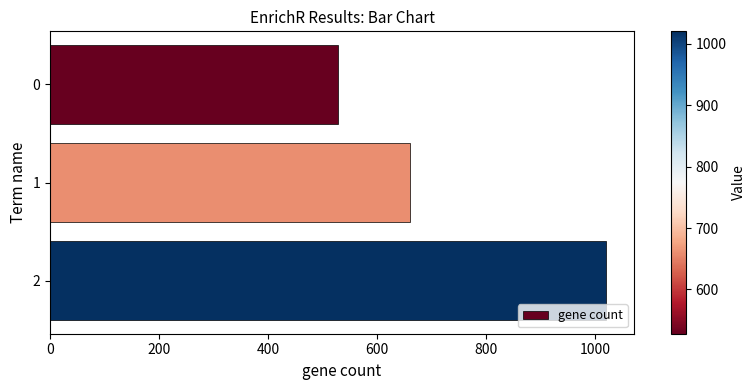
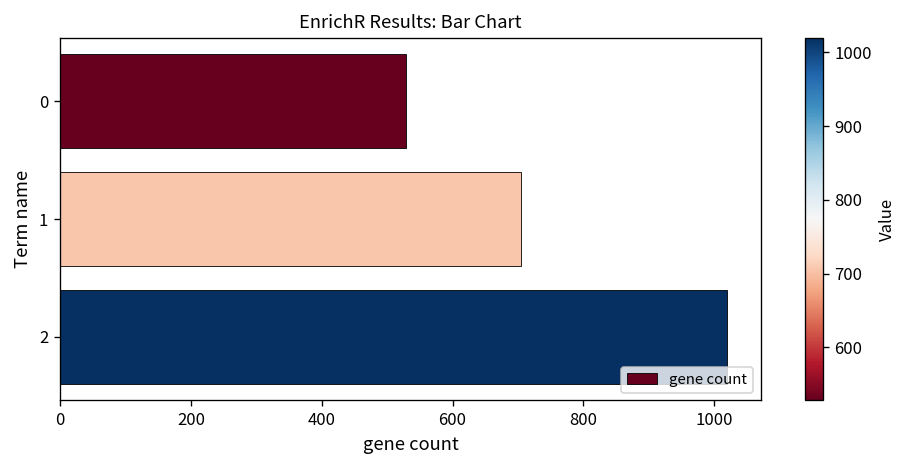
  {
    "0": 530,
-   "1": 660,
+   "1": 710,
    "2": 1020
  }
